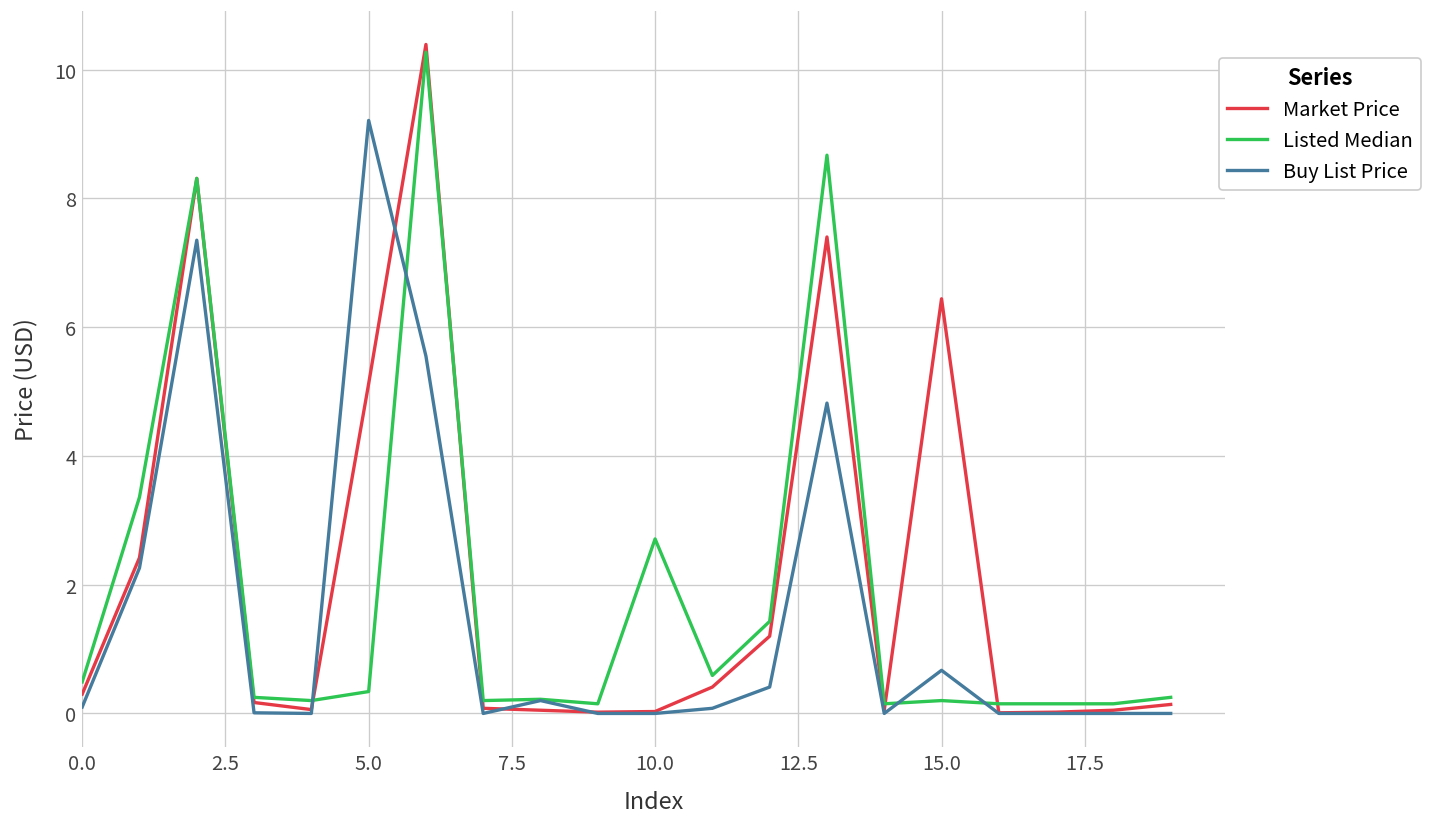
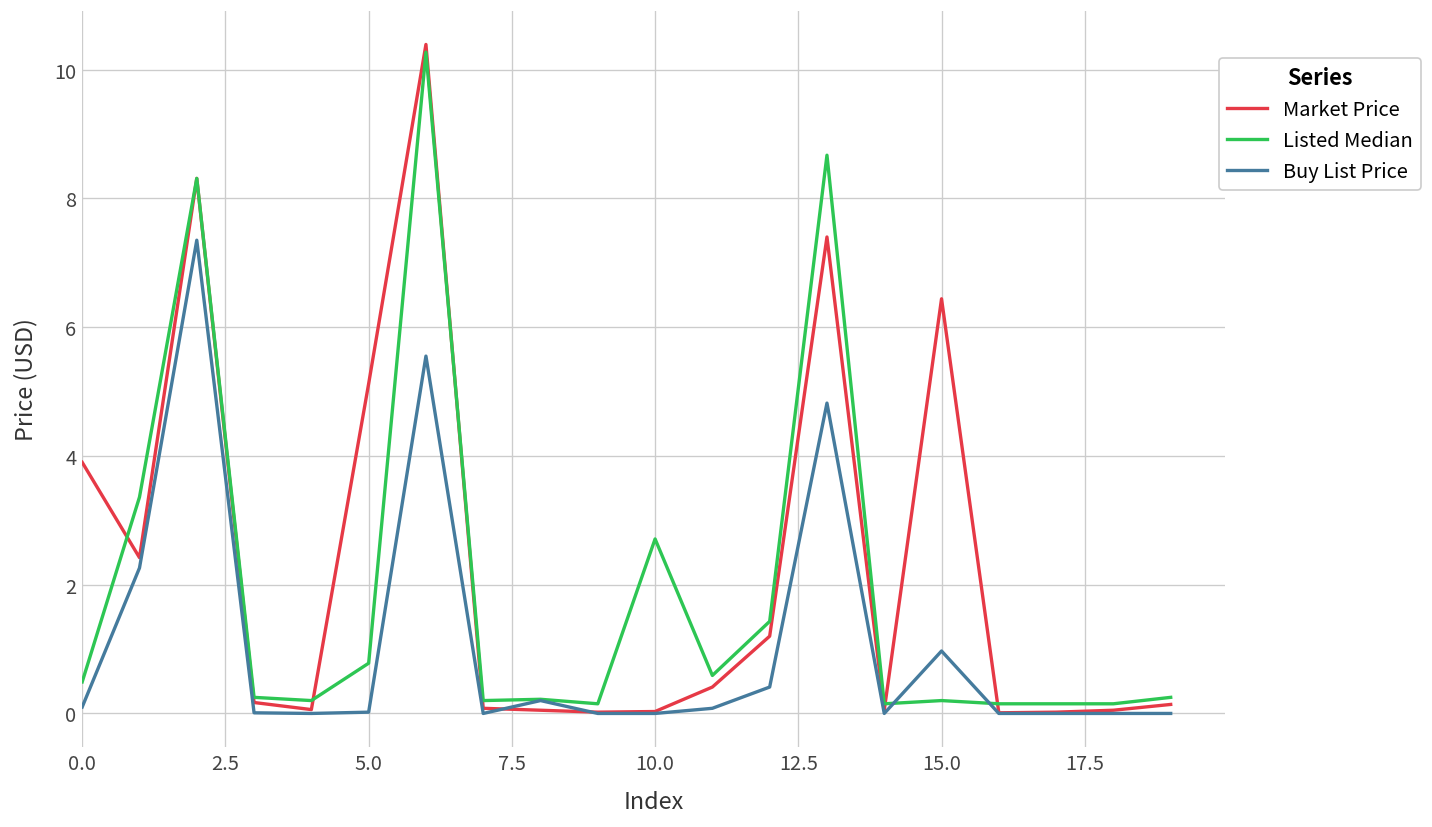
  {
    "Market Price": {
-     "0.0": 0.3,
+     "0.0": 3.9,
      "5.0": 5.1,
      "15.0": 6.4
    },
    "Listed Median": {
      "0.0": 0.5,
-     "5.0": 0.3,
+     "5.0": 0.8,
      "10.0": 2.7,
      "15.0": 0.2
    },
    "Buy List Price": {
      "0.0": 0.1,
-     "5.0": 9.2,
-     "15.0": 0.7
+     "5.0": 0.0,
+     "15.0": 1.0
    }
  }
